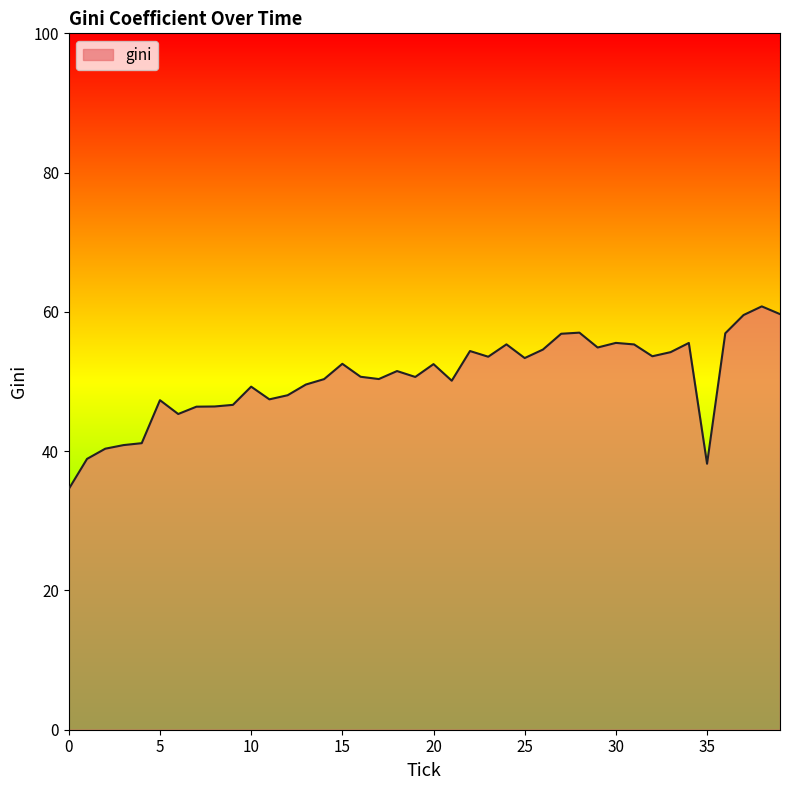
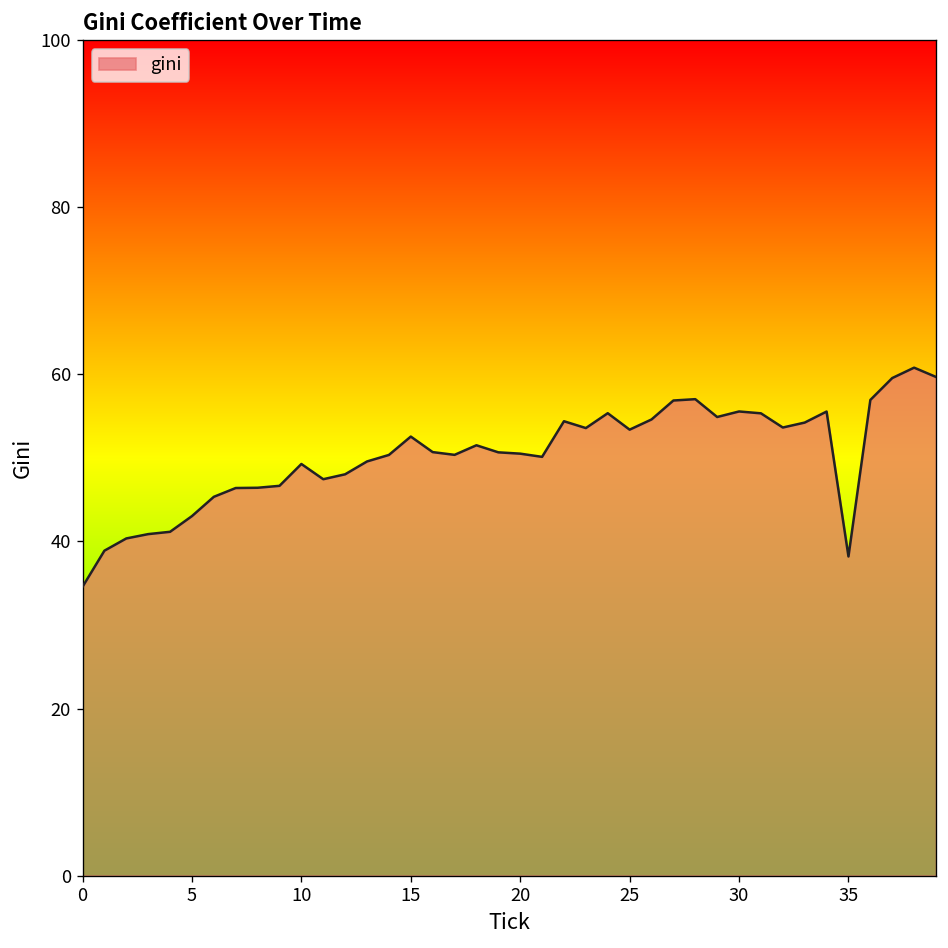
  {
    "0": 35,
-   "5": 47,
+   "5": 43,
    "10": 49,
    "15": 53,
-   "20": 53,
+   "20": 50,
    "25": 53,
    "30": 56,
    "35": 38
  }
